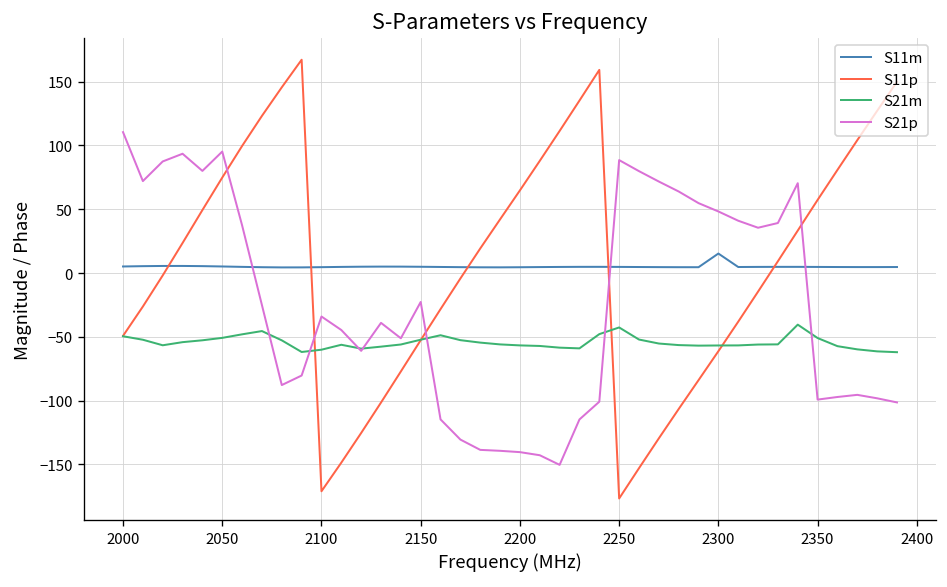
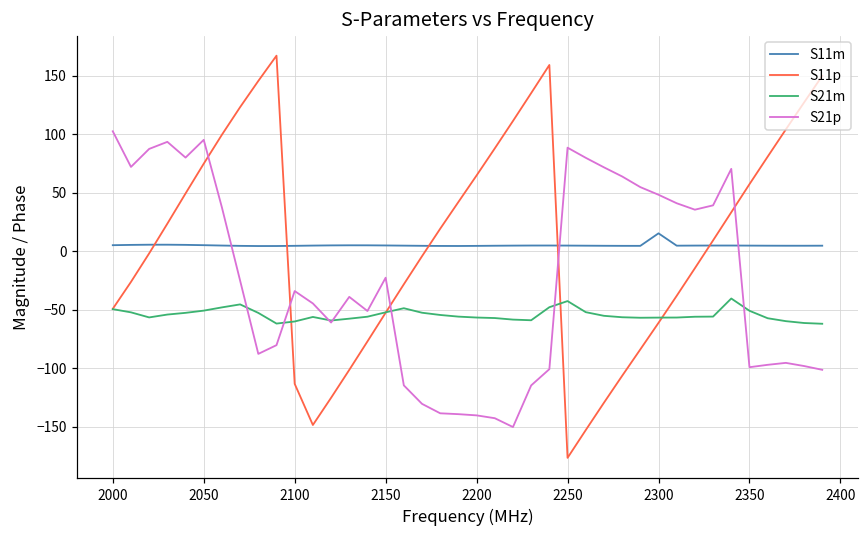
  {
    "S11m": {
      "2000": 5,
      "2050": 5,
      "2100": 5,
      "2150": 5,
      "2200": 5,
      "2250": 5,
      "2300": 15,
      "2350": 5
    },
    "S11p": {
      "2050": 75,
-     "2100": -171,
+     "2100": -113,
      "2200": 65,
      "2250": -177,
      "2300": -61,
      "2350": 57
    },
    "S21m": {
      "2050": -51,
      "2100": -60,
      "2200": -57,
      "2250": -43,
      "2300": -57,
      "2350": -51
    },
    "S21p": {
-     "2000": 110,
+     "2000": 103,
      "2050": 95,
      "2100": -34,
      "2150": -23,
      "2200": -140,
      "2250": 89,
      "2300": 48,
      "2350": -99
    }
  }
